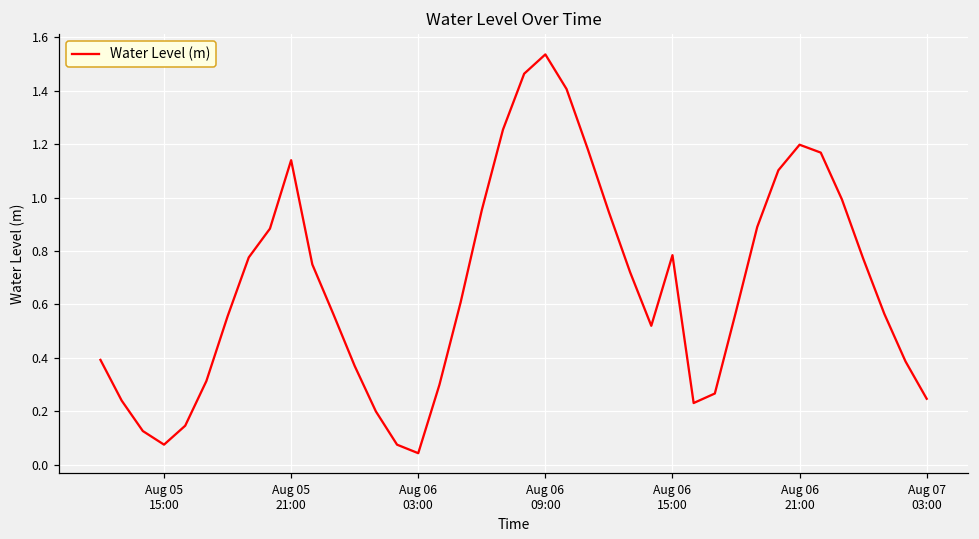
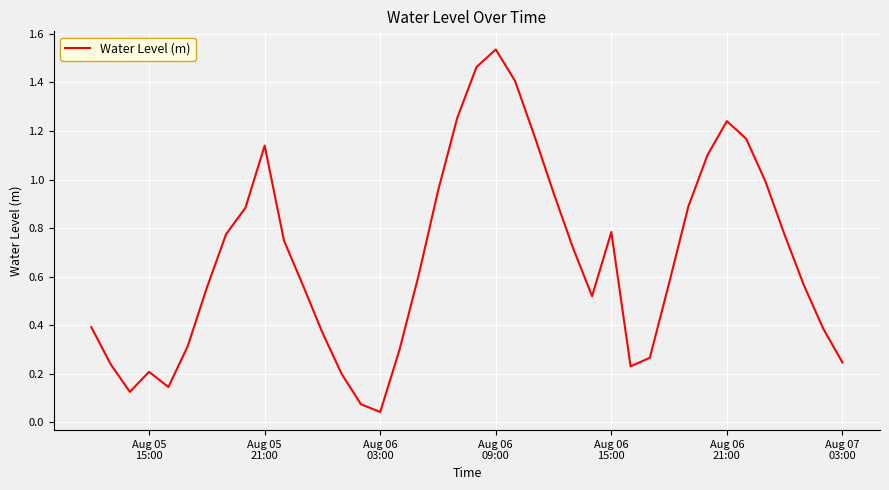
  {
-   "Aug 05 15:00": 0.08,
+   "Aug 05 15:00": 0.21,
    "Aug 05 21:00": 1.14,
    "Aug 06 03:00": 0.04,
    "Aug 06 09:00": 1.54,
    "Aug 06 15:00": 0.78,
-   "Aug 06 21:00": 1.20,
+   "Aug 06 21:00": 1.24,
    "Aug 07 03:00": 0.25
  }
